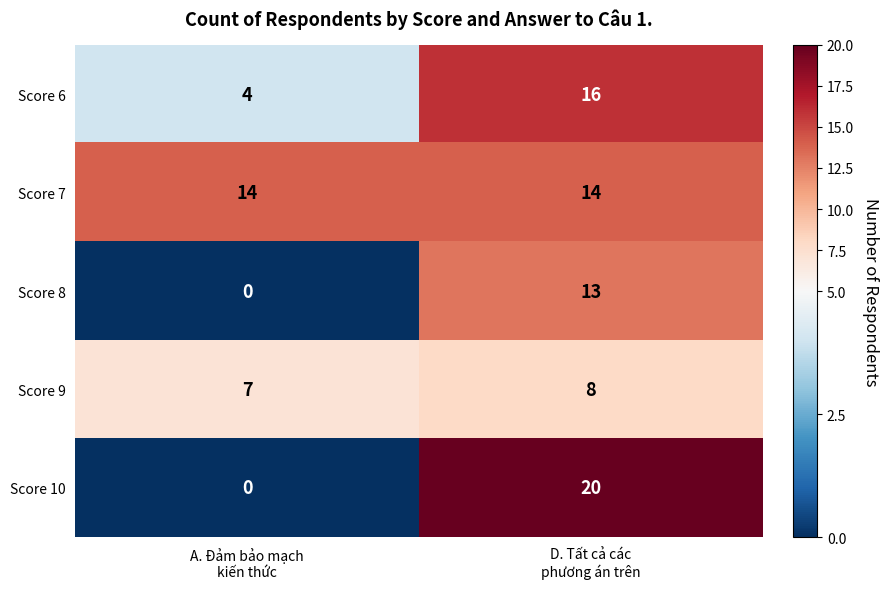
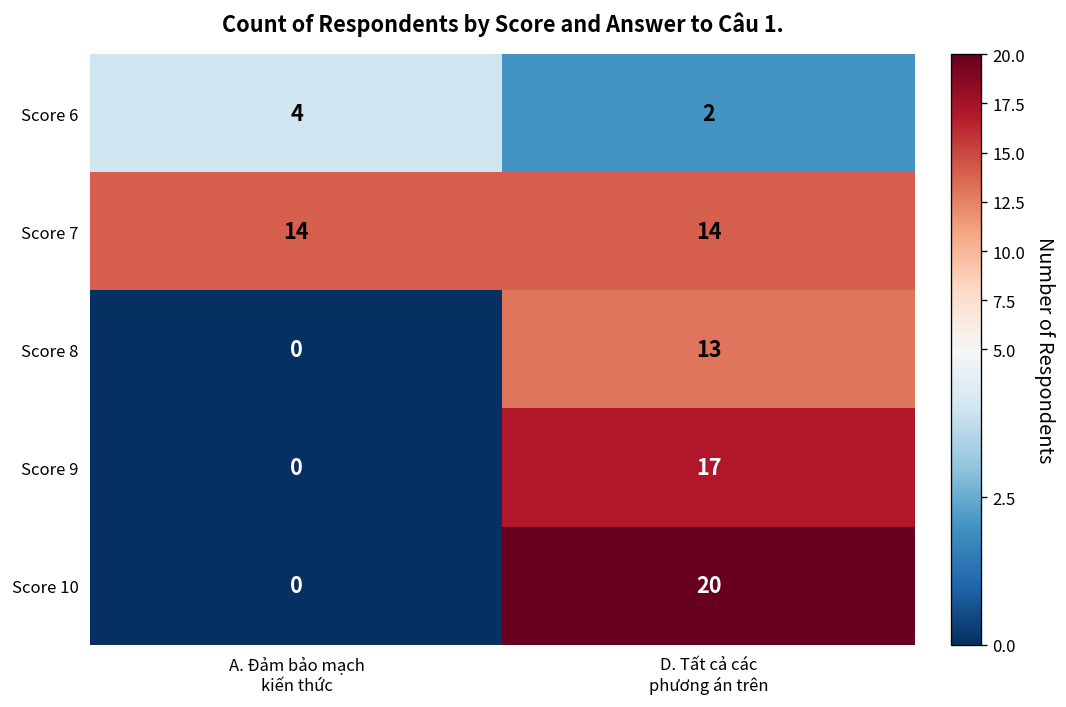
  {
    "Score 6": {
      "A. Đảm bảo mạch kiến thức": 4,
-     "D. Tất cả các phương án trên": 16
+     "D. Tất cả các phương án trên": 2
    },
    "Score 7": {
      "A. Đảm bảo mạch kiến thức": 14,
      "D. Tất cả các phương án trên": 14
    },
    "Score 8": {
      "A. Đảm bảo mạch kiến thức": 0,
      "D. Tất cả các phương án trên": 13
    },
    "Score 9": {
-     "A. Đảm bảo mạch kiến thức": 7,
-     "D. Tất cả các phương án trên": 8
+     "A. Đảm bảo mạch kiến thức": 0,
+     "D. Tất cả các phương án trên": 17
    },
    "Score 10": {
      "A. Đảm bảo mạch kiến thức": 0,
      "D. Tất cả các phương án trên": 20
    }
  }
